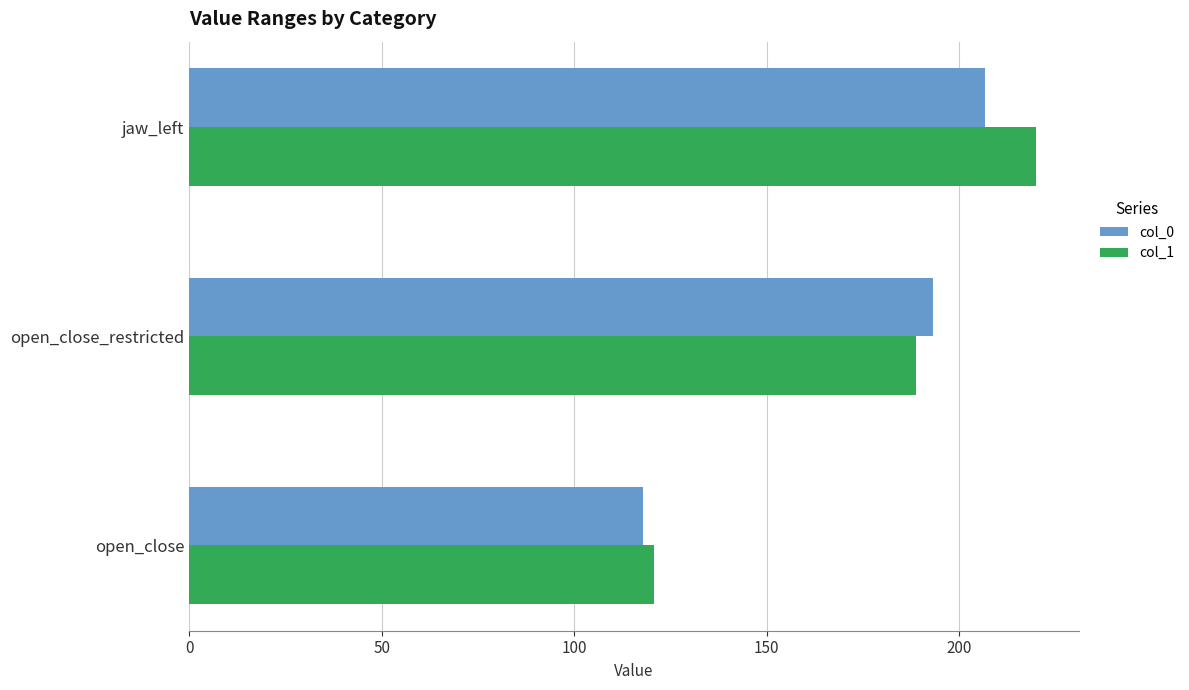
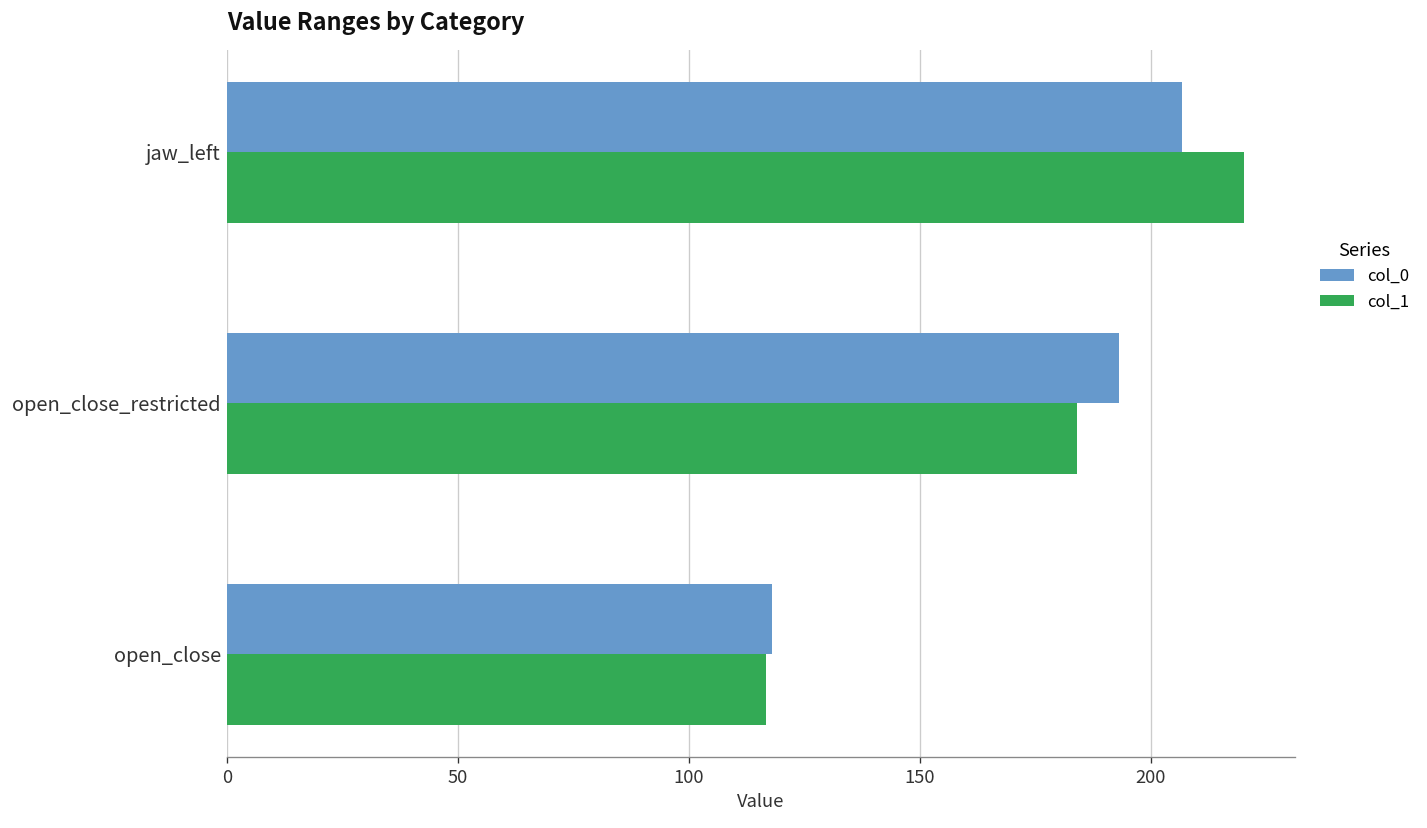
  {
    "col_0": {
      "jaw_left": 207,
      "open_close_restricted": 193,
      "open_close": 118
    },
    "col_1": {
      "jaw_left": 220,
-     "open_close_restricted": 189,
-     "open_close": 121
+     "open_close_restricted": 184,
+     "open_close": 117
    }
  }
